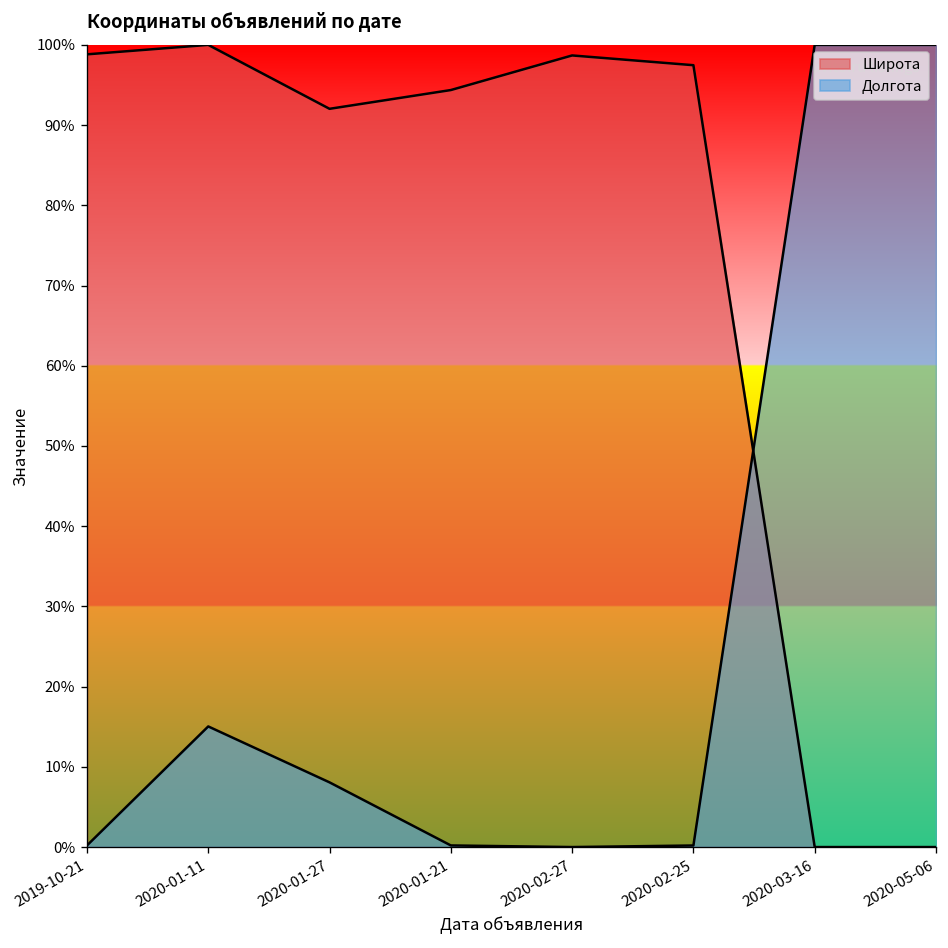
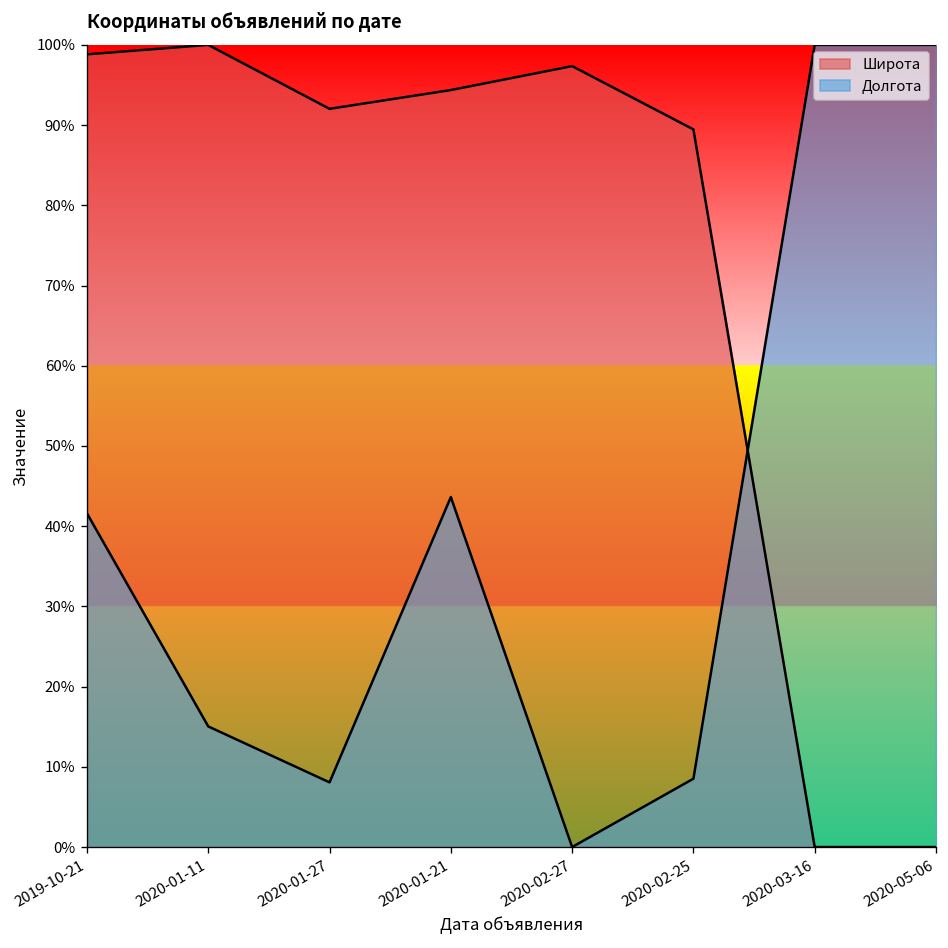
  {
    "Широта": {
      "2019-10-21": "99%",
      "2020-01-11": "100%",
      "2020-01-27": "92%",
      "2020-01-21": "94%",
-     "2020-02-27": "99%",
-     "2020-02-25": "97%",
+     "2020-02-27": "97%",
+     "2020-02-25": "89%",
      "2020-03-16": "0%",
      "2020-05-06": "0%"
    },
    "Долгота": {
-     "2019-10-21": "0%",
+     "2019-10-21": "42%",
      "2020-01-11": "15%",
      "2020-01-27": "8%",
-     "2020-01-21": "0%",
+     "2020-01-21": "44%",
      "2020-02-27": "0%",
-     "2020-02-25": "0%",
+     "2020-02-25": "9%",
      "2020-03-16": "100%",
      "2020-05-06": "100%"
    }
  }
